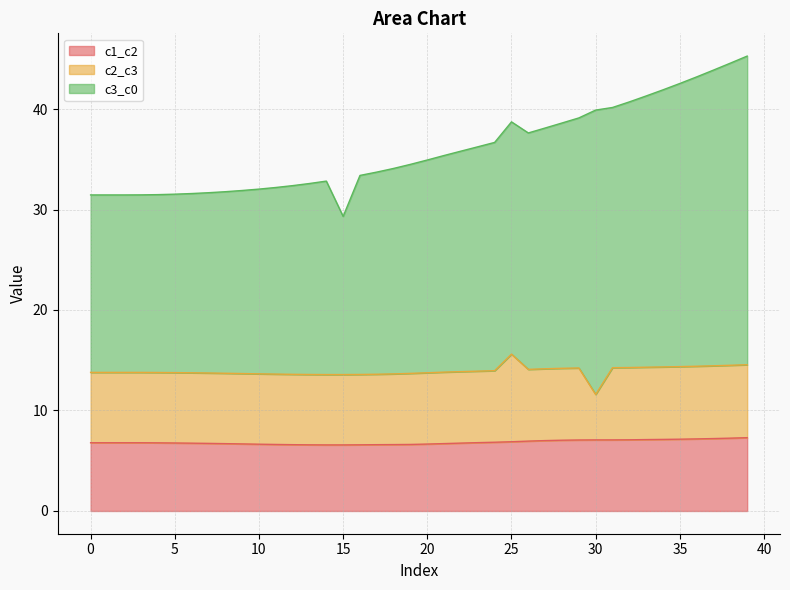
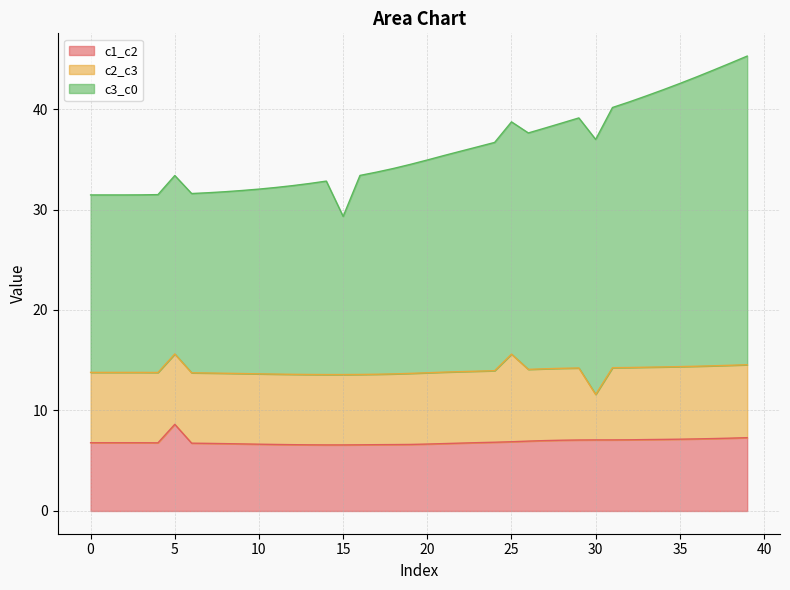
  {
    "c1_c2": {
      "0": 6.8,
-     "5": 6.8,
+     "5": 8.6,
      "10": 6.6,
      "15": 6.6,
      "20": 6.7,
      "25": 6.9,
      "30": 7.1,
      "35": 7.1
    },
    "c2_c3": {
      "0": 7.0,
      "5": 7.0,
      "10": 7.0,
      "15": 7.0,
      "20": 7.1,
      "25": 8.7,
      "30": 4.5,
      "35": 7.2
    },
    "c3_c0": {
      "0": 17.7,
      "5": 17.8,
      "10": 18.4,
      "15": 15.7,
      "20": 21.2,
      "25": 23.1,
-     "30": 28.3,
+     "30": 25.4,
      "35": 28.2
    }
  }
